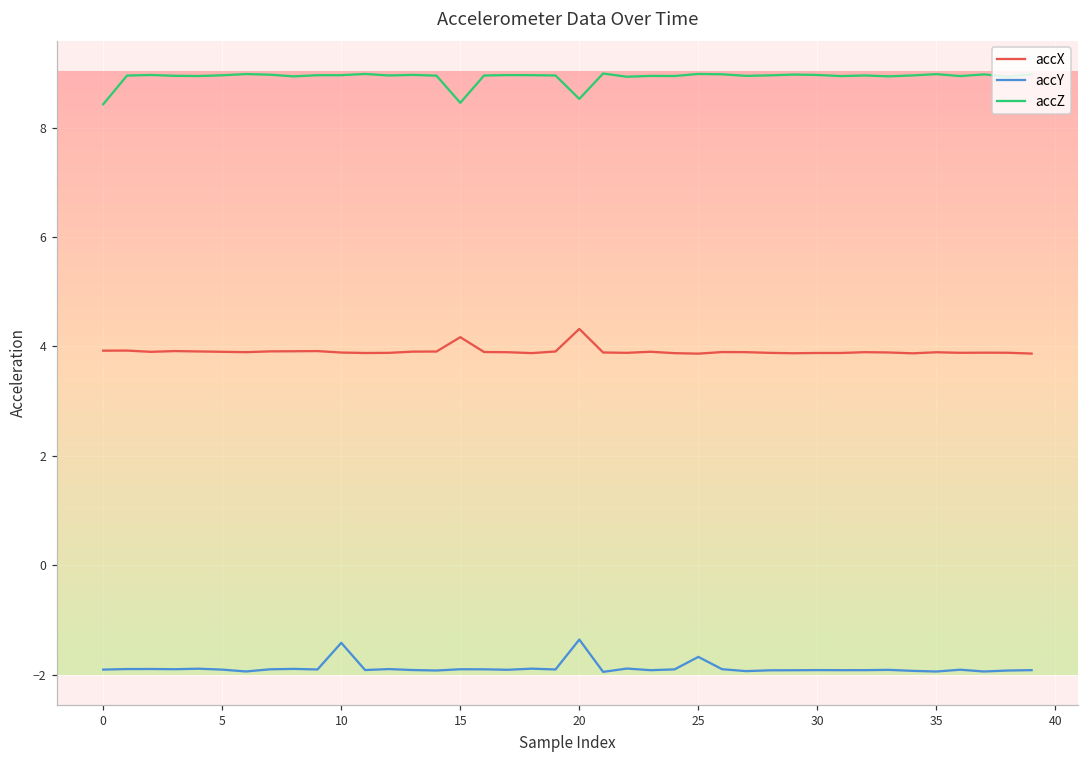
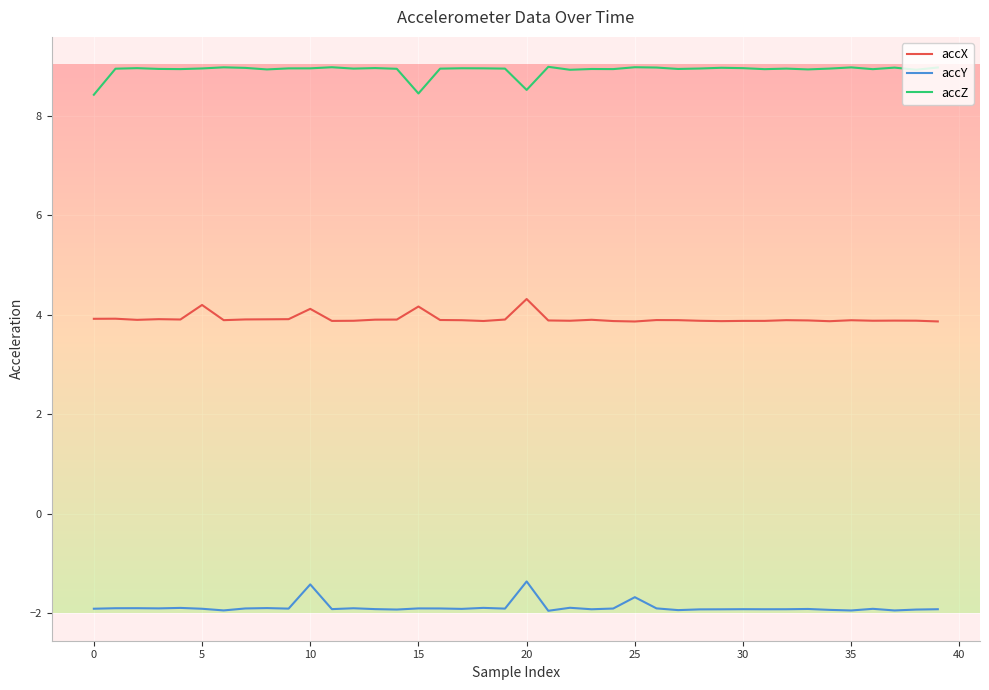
  {
    "accX": {
      "0": 3.9,
-     "5": 3.9,
-     "10": 3.9,
+     "5": 4.2,
+     "10": 4.1,
      "15": 4.2,
      "20": 4.3,
      "25": 3.9,
      "30": 3.9,
      "35": 3.9
    },
    "accY": {
      "0": -1.9,
      "5": -1.9,
      "10": -1.4,
      "15": -1.9,
      "20": -1.4,
      "25": -1.7,
      "30": -1.9,
      "35": -1.9
    },
    "accZ": {
      "0": 8.4,
      "5": 9.0,
      "10": 9.0,
      "15": 8.5,
      "20": 8.5,
      "25": 9.0,
      "30": 9.0,
      "35": 9.0
    }
  }
